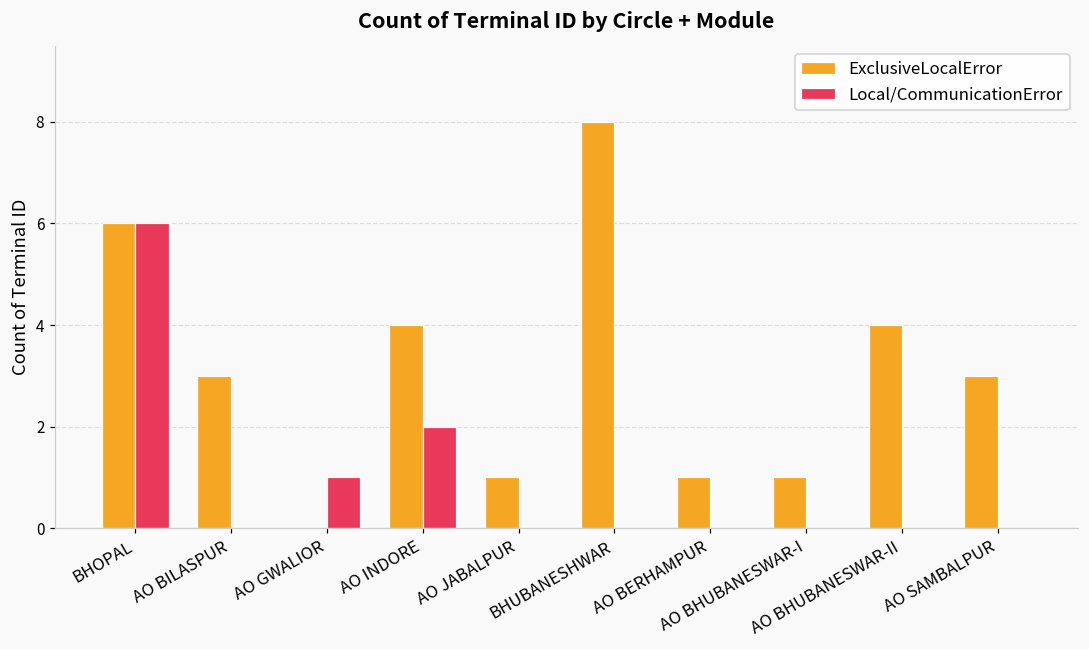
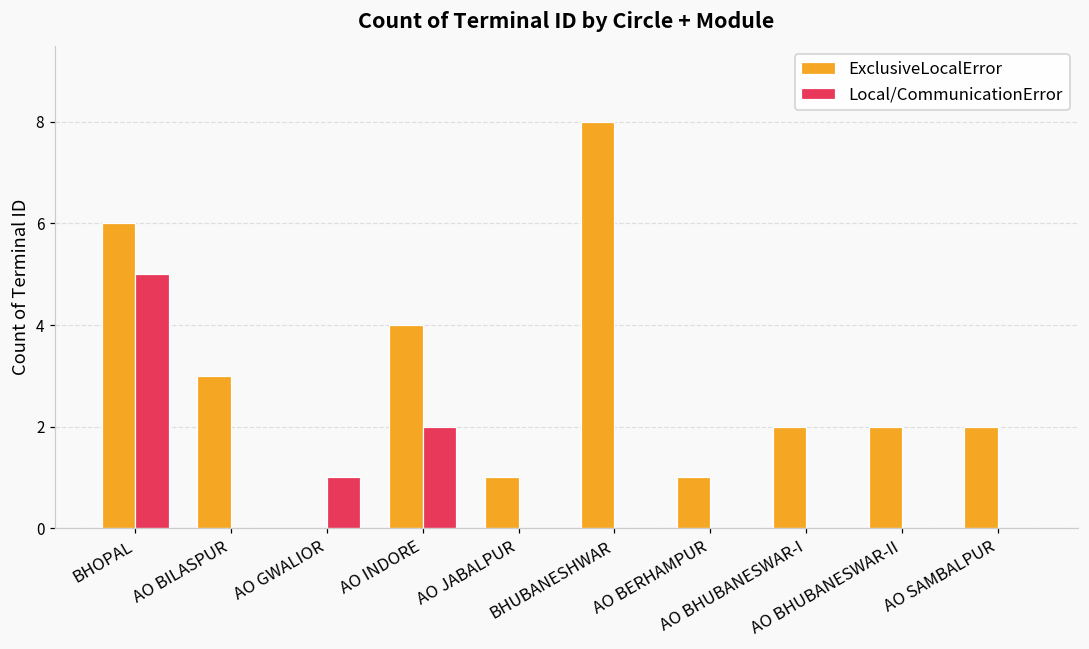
  {
    "ExclusiveLocalError": {
      "BHOPAL": 6,
      "AO BILASPUR": 3,
      "AO GWALIOR": 0,
      "AO INDORE": 4,
      "AO JABALPUR": 1,
      "BHUBANESHWAR": 8,
      "AO BERHAMPUR": 1,
-     "AO BHUBANESWAR-I": 1,
-     "AO BHUBANESWAR-II": 4,
-     "AO SAMBALPUR": 3
+     "AO BHUBANESWAR-I": 2,
+     "AO BHUBANESWAR-II": 2,
+     "AO SAMBALPUR": 2
    },
    "Local/CommunicationError": {
-     "BHOPAL": 6,
+     "BHOPAL": 5,
      "AO BILASPUR": 0,
      "AO GWALIOR": 1,
      "AO INDORE": 2,
      "AO JABALPUR": 0,
      "BHUBANESHWAR": 0,
      "AO BERHAMPUR": 0,
      "AO BHUBANESWAR-I": 0,
      "AO BHUBANESWAR-II": 0,
      "AO SAMBALPUR": 0
    }
  }
